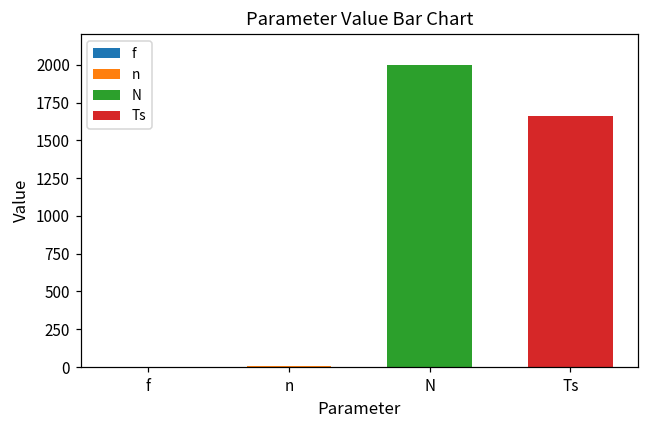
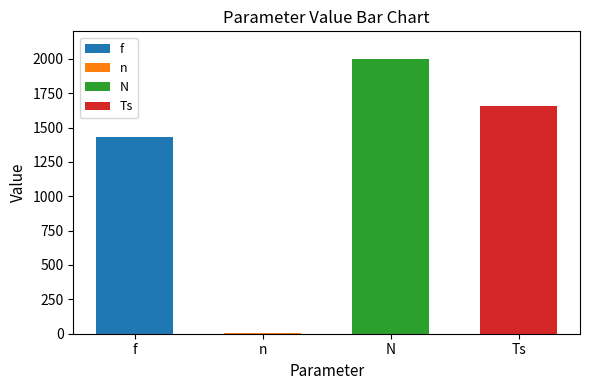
  {
-   "f": 0,
+   "f": 1430,
    "N": 2000,
    "Ts": 1660
  }
